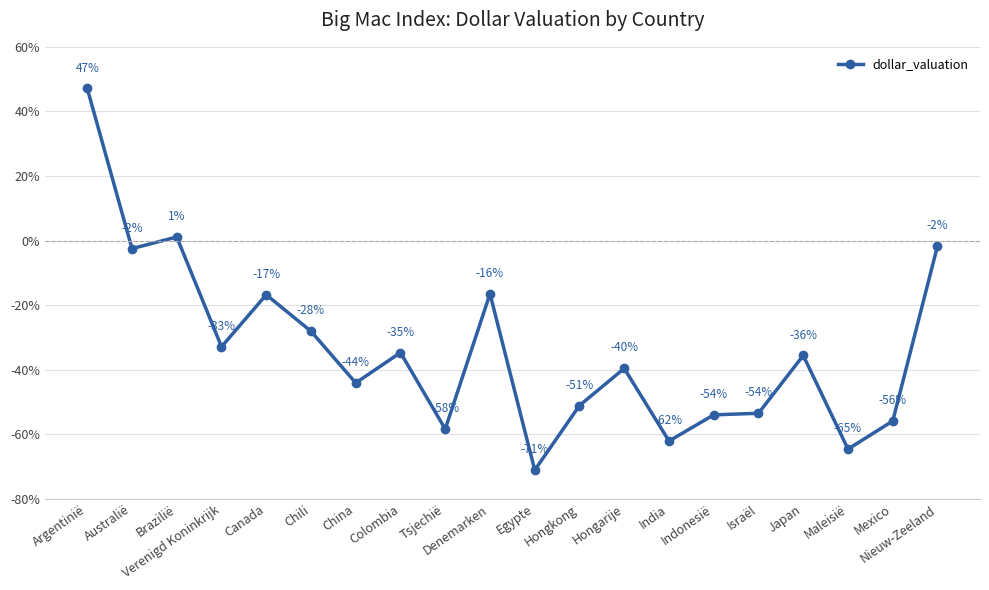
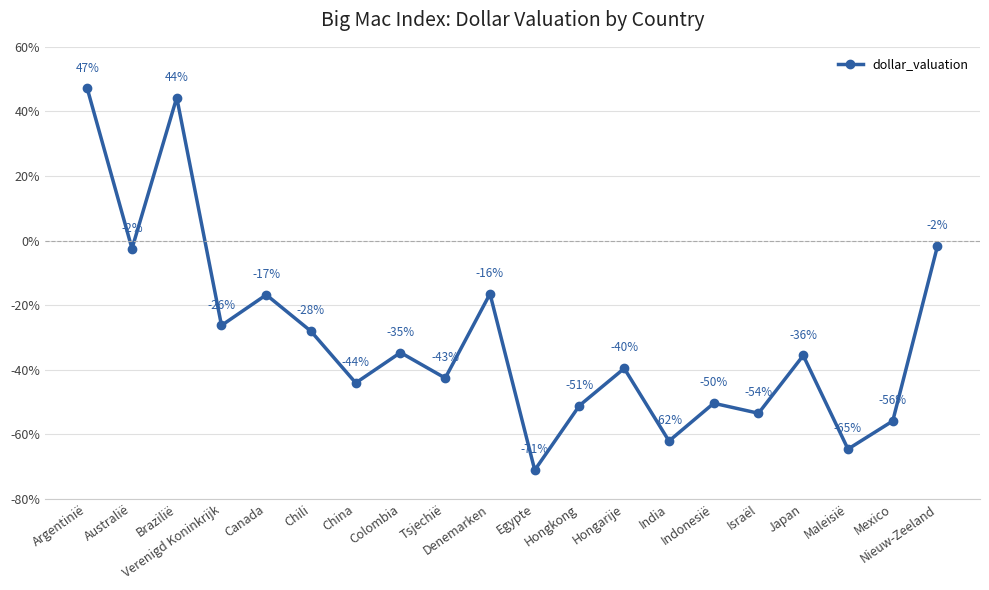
  {
    "Argentinië": "47%",
    "Australië": "-2%",
-   "Brazilië": "1%",
-   "Verenigd Koninkrijk": "-33%",
+   "Brazilië": "44%",
+   "Verenigd Koninkrijk": "-26%",
    "Canada": "-17%",
    "Chili": "-28%",
    "China": "-44%",
    "Colombia": "-35%",
-   "Tsjechië": "-58%",
+   "Tsjechië": "-43%",
    "Denemarken": "-16%",
    "Egypte": "-71%",
    "Hongkong": "-51%",
    "Hongarije": "-40%",
    "India": "-62%",
-   "Indonesië": "-54%",
+   "Indonesië": "-50%",
    "Israël": "-54%",
    "Japan": "-36%",
    "Maleisië": "-65%",
    "Mexico": "-56%",
    "Nieuw-Zeeland": "-2%"
  }
